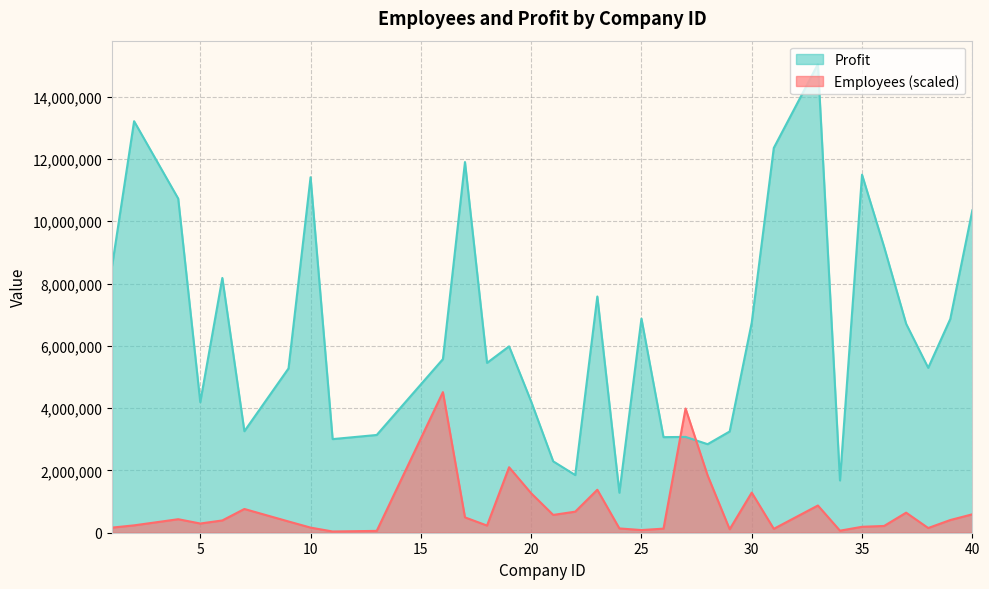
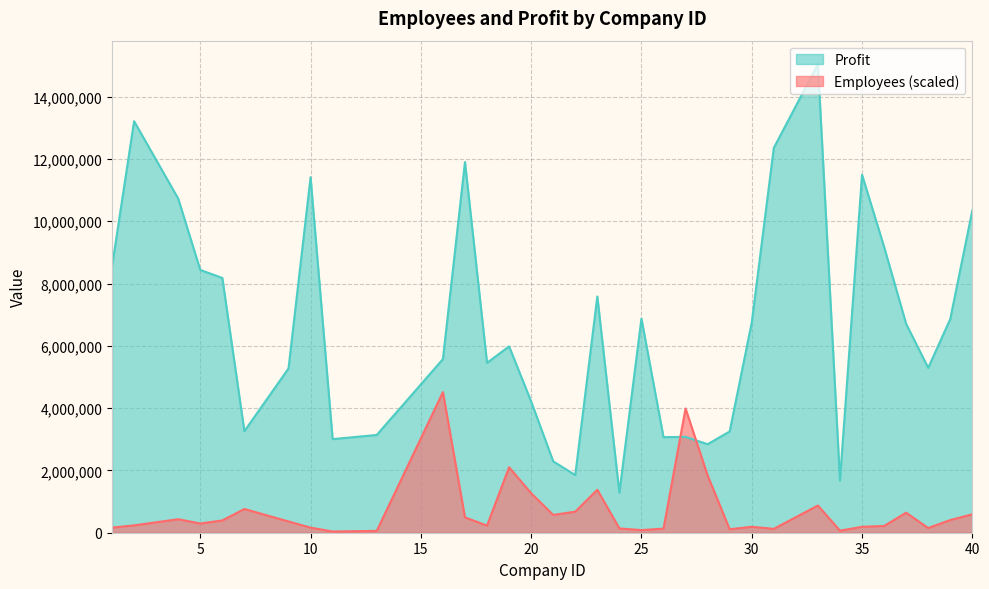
  {
    "Profit": {
-     "5": "4,200,000",
+     "5": "8,400,000",
      "10": "11,400,000",
      "20": "4,200,000",
      "25": "6,900,000",
      "30": "6,700,000",
      "35": "11,500,000",
      "40": "10,300,000"
    },
    "Employees (scaled)": {
      "5": "300,000",
      "10": "200,000",
      "20": "1,300,000",
      "25": "100,000",
-     "30": "1,300,000",
+     "30": "200,000",
      "35": "200,000",
      "40": "600,000"
    }
  }
